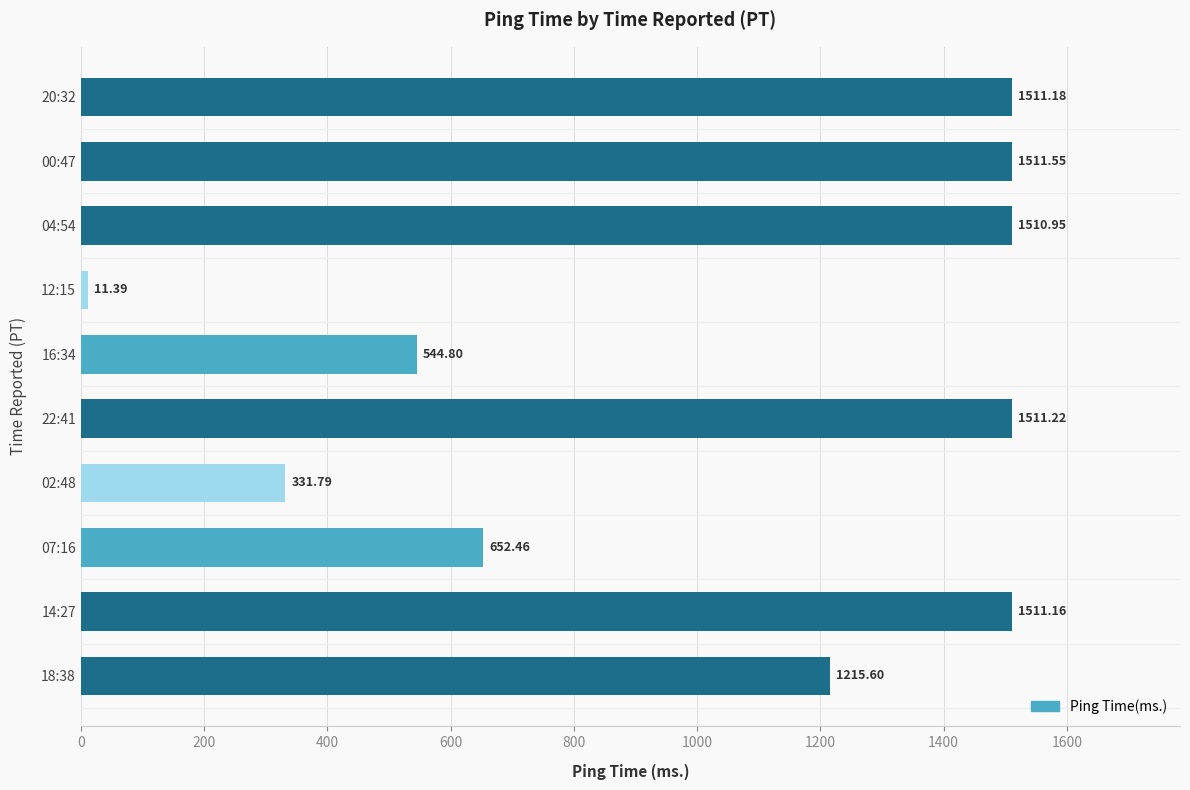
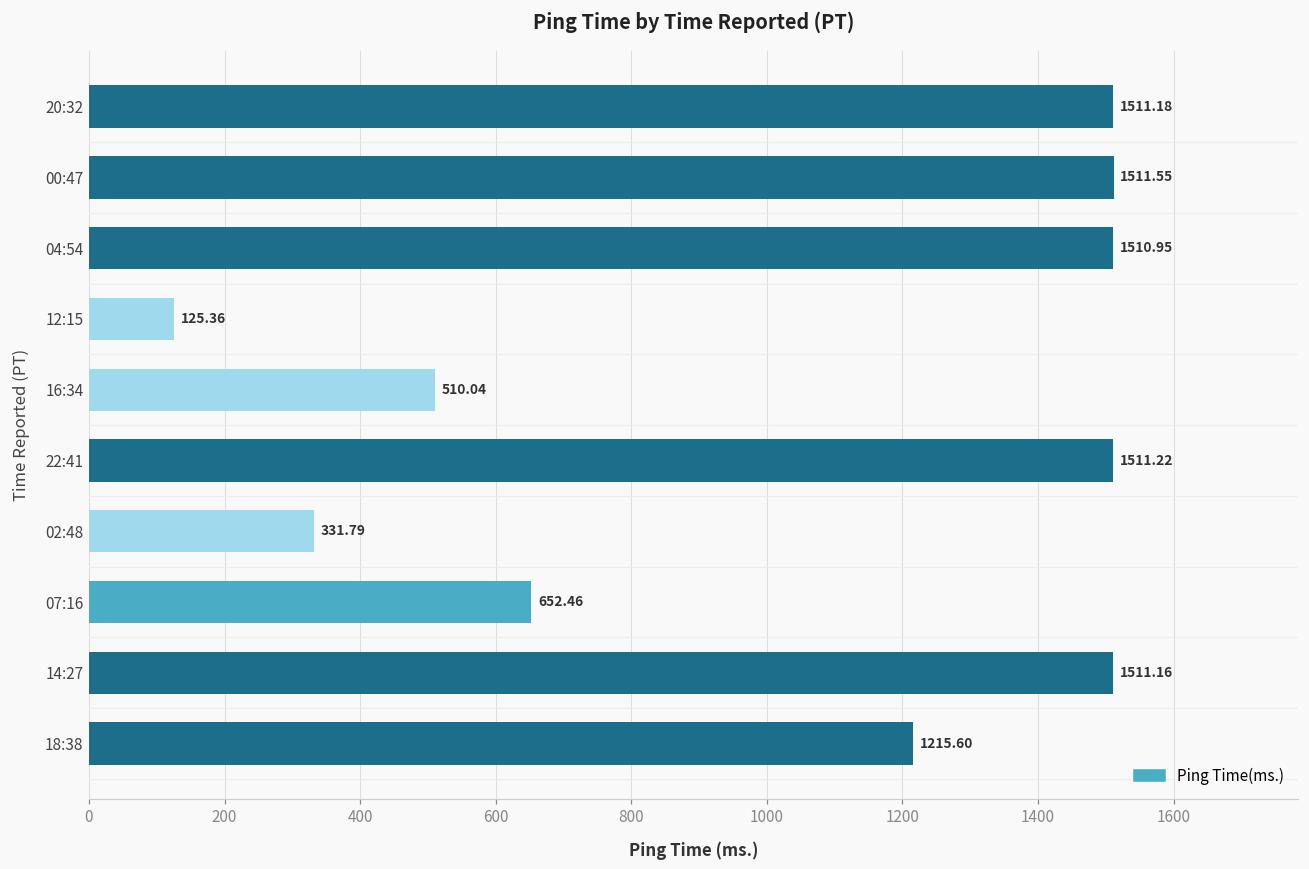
  {
    "20:32": 1511.18,
    "00:47": 1511.55,
    "04:54": 1510.95,
-   "12:15": 11.39,
-   "16:34": 544.80,
+   "12:15": 125.36,
+   "16:34": 510.04,
    "22:41": 1511.22,
    "02:48": 331.79,
    "07:16": 652.46,
    "14:27": 1511.16,
    "18:38": 1215.60
  }
